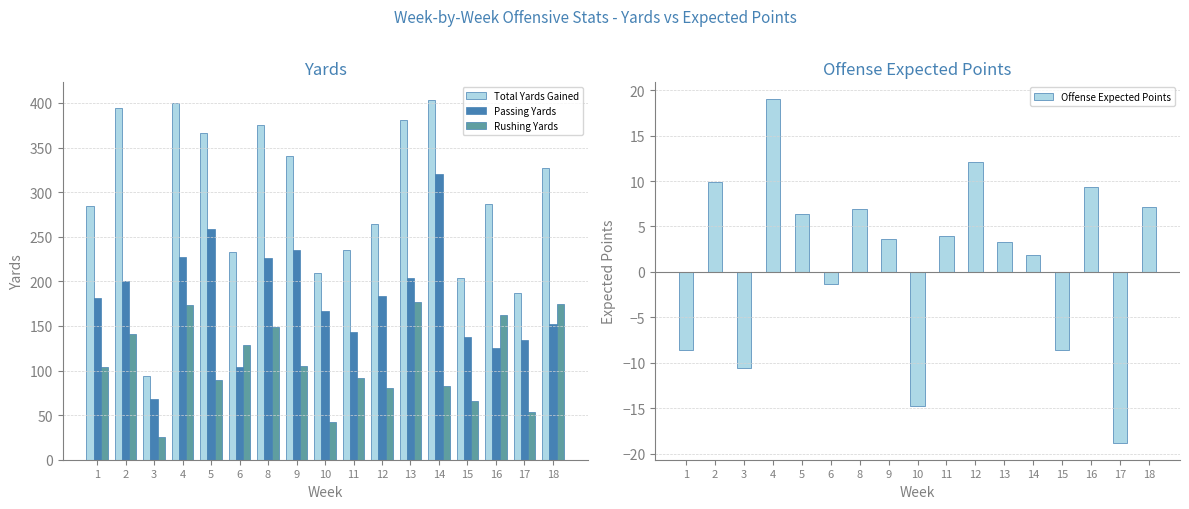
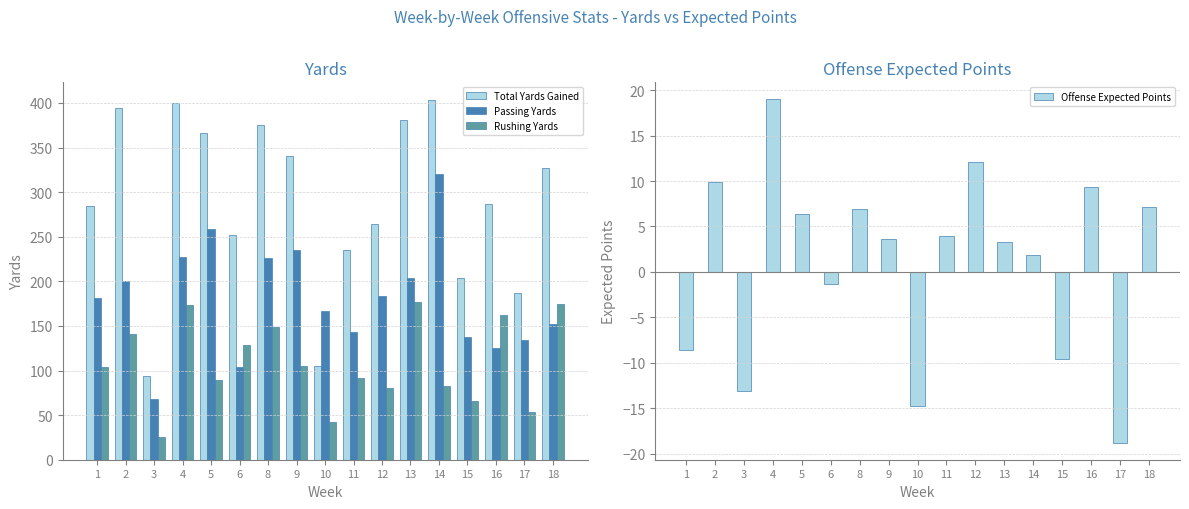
  {
    "Yards": {
      "Total Yards Gained": {
        "1": 290,
        "2": 390,
        "3": 90,
        "4": 400,
        "5": 370,
-       "6": 230,
+       "6": 250,
        "8": 380,
        "9": 340,
-       "10": 210,
+       "10": 110,
        "11": 240,
        "12": 260,
        "13": 380,
        "14": 400,
        "15": 200,
        "16": 290,
        "17": 190,
        "18": 330
      }
    },
    "Offense Expected Points": {
      "1": -9,
      "2": 10,
-     "3": -11,
+     "3": -13,
      "4": 19,
      "5": 6,
      "6": -1,
      "8": 7,
      "9": 4,
      "10": -15,
      "11": 4,
      "12": 12,
      "13": 3,
      "14": 2,
-     "15": -9,
+     "15": -10,
      "16": 9,
      "17": -19,
      "18": 7
    }
  }
